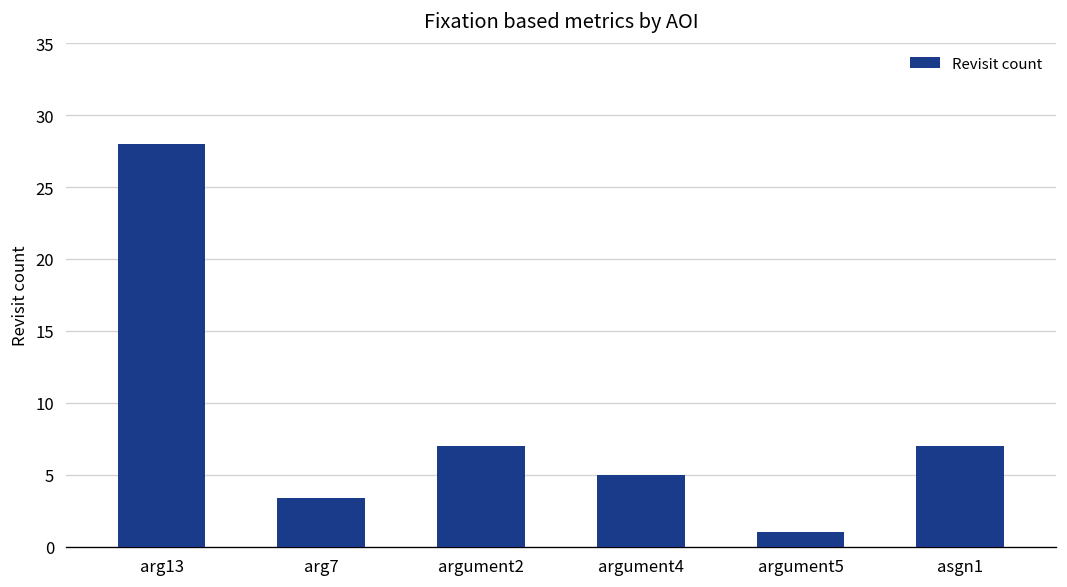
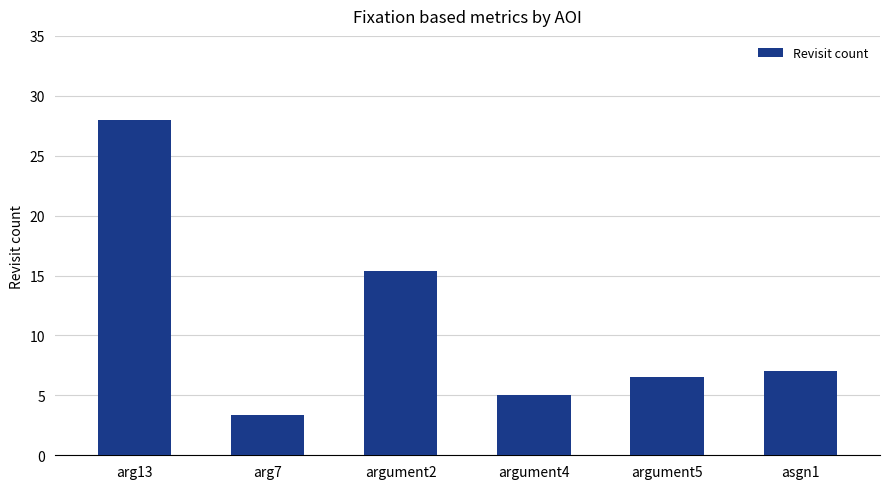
  {
    "arg13": 28.0,
    "arg7": 3.4,
-   "argument2": 7.0,
+   "argument2": 15.4,
    "argument4": 5.0,
-   "argument5": 1.0,
+   "argument5": 6.5,
    "asgn1": 7.0
  }
